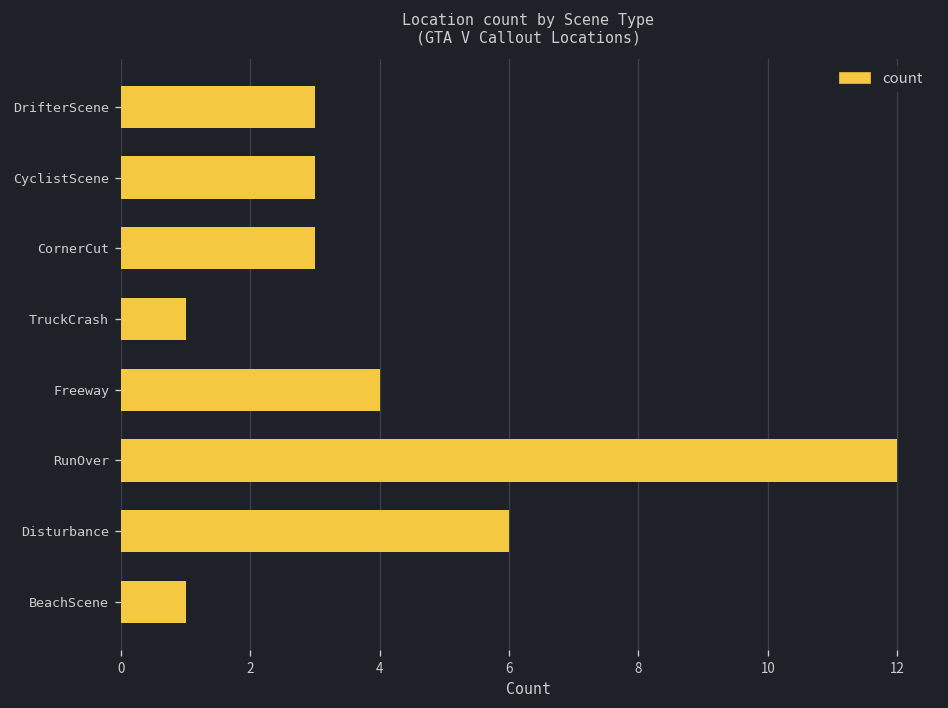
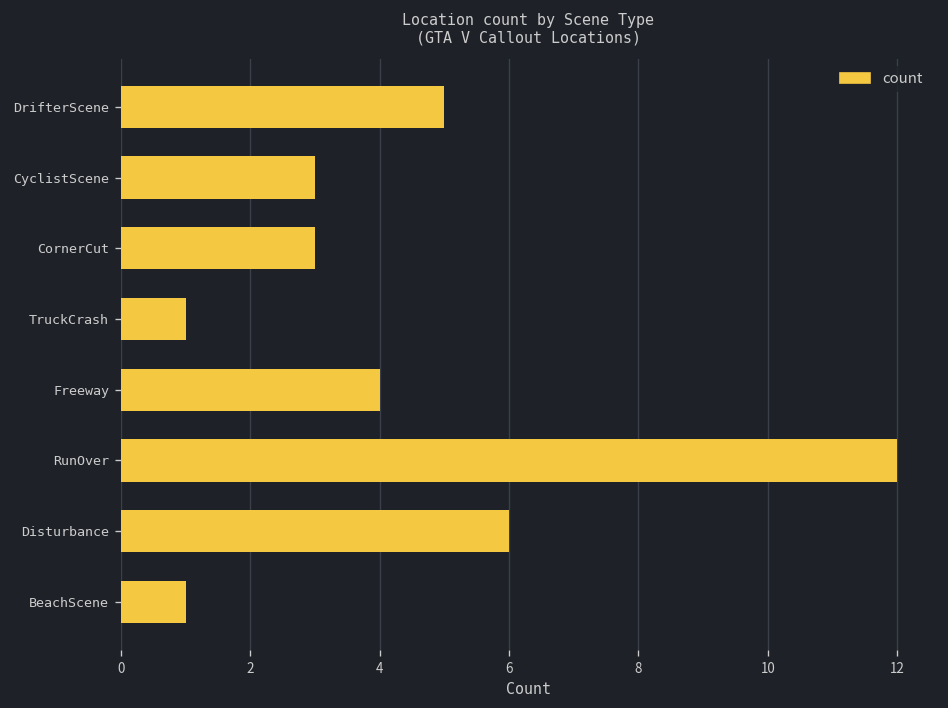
  {
-   "DrifterScene": 3,
+   "DrifterScene": 5,
    "CyclistScene": 3,
    "CornerCut": 3,
    "TruckCrash": 1,
    "Freeway": 4,
    "RunOver": 12,
    "Disturbance": 6,
    "BeachScene": 1
  }
